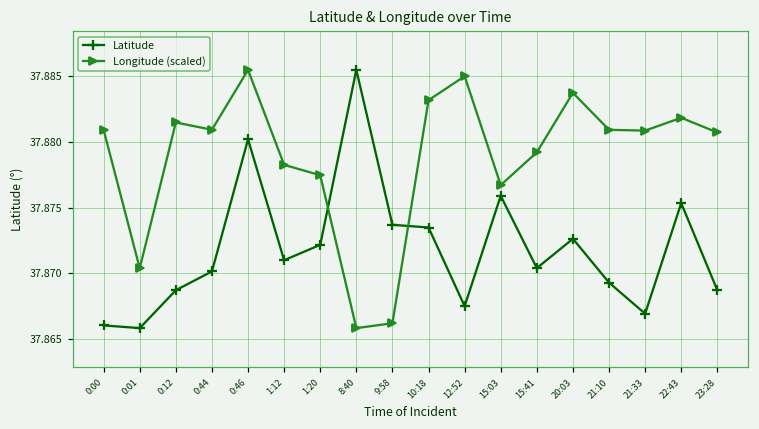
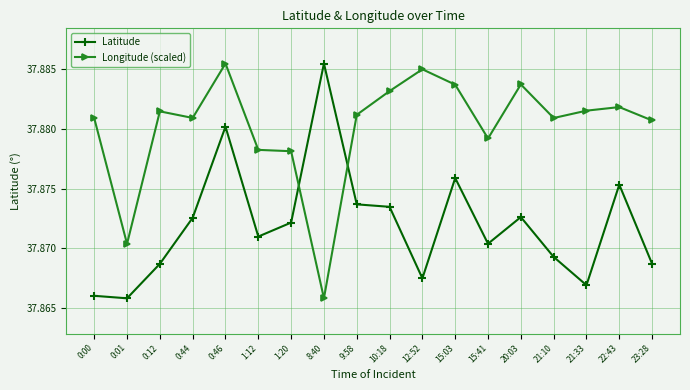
  {
    "Latitude": {
      "0:00": 37.8660,
      "0:01": 37.8658,
      "0:12": 37.8687,
-     "0:44": 37.8701,
+     "0:44": 37.8726,
      "0:46": 37.8802,
      "1:12": 37.8710,
      "1:20": 37.8722,
      "8:40": 37.8855,
      "9:58": 37.8737,
      "10:18": 37.8735,
      "12:52": 37.8675,
      "15:03": 37.8759,
      "15:41": 37.8704,
      "20:03": 37.8726,
      "21:10": 37.8693,
      "21:33": 37.8669,
      "22:43": 37.8753,
      "23:28": 37.8687
    },
    "Longitude (scaled)": {
      "0:00": 37.8809,
      "0:01": 37.8704,
      "0:12": 37.8815,
      "0:44": 37.8809,
      "0:46": 37.8855,
      "1:12": 37.8782,
-     "1:20": 37.8775,
+     "1:20": 37.8781,
      "8:40": 37.8658,
-     "9:58": 37.8662,
+     "9:58": 37.8812,
      "10:18": 37.8832,
      "12:52": 37.8850,
-     "15:03": 37.8767,
+     "15:03": 37.8837,
      "15:41": 37.8792,
      "20:03": 37.8837,
      "21:10": 37.8809,
-     "21:33": 37.8809,
+     "21:33": 37.8815,
      "22:43": 37.8818,
      "23:28": 37.8807
    }
  }
